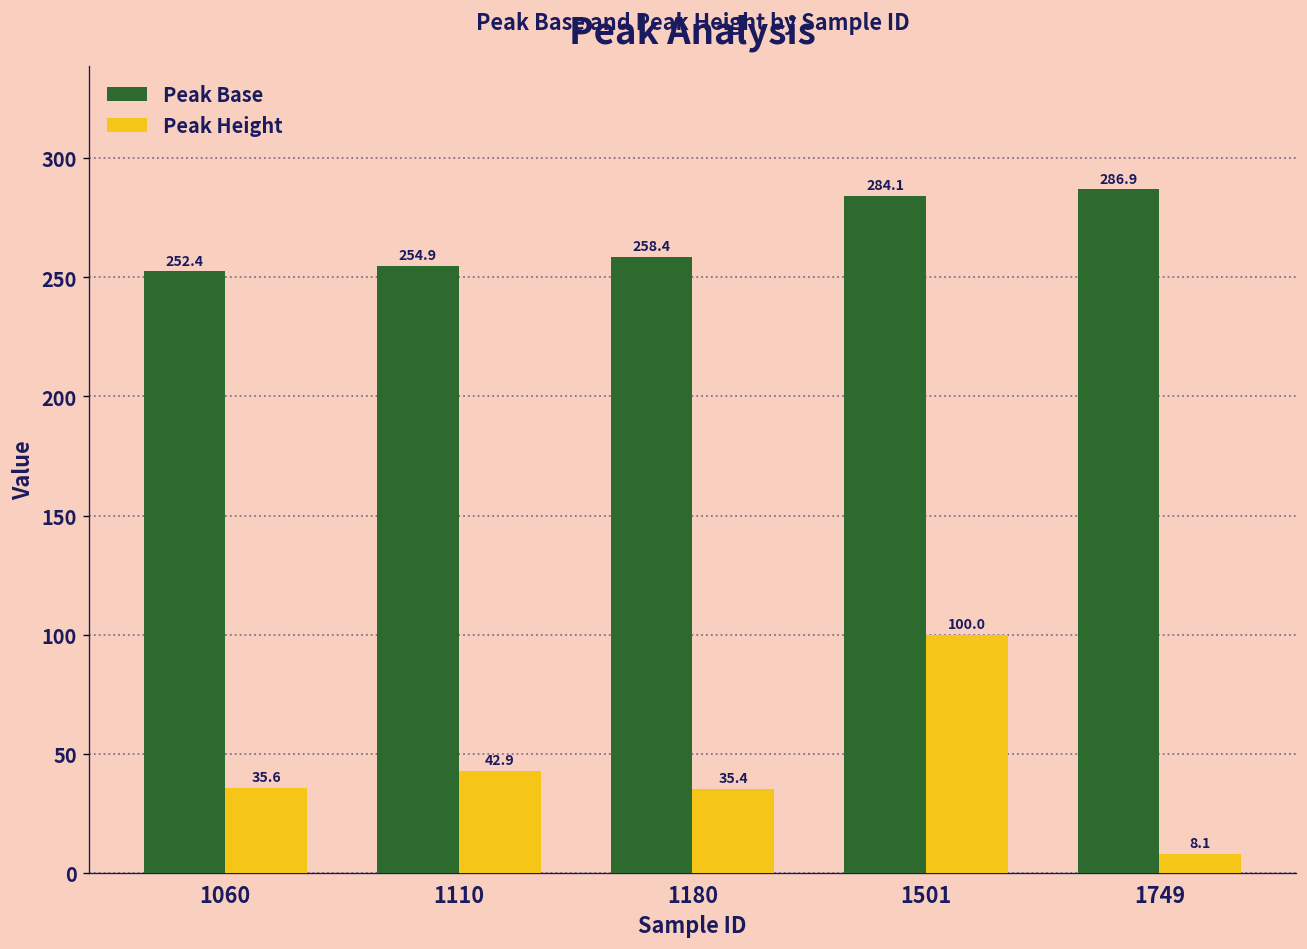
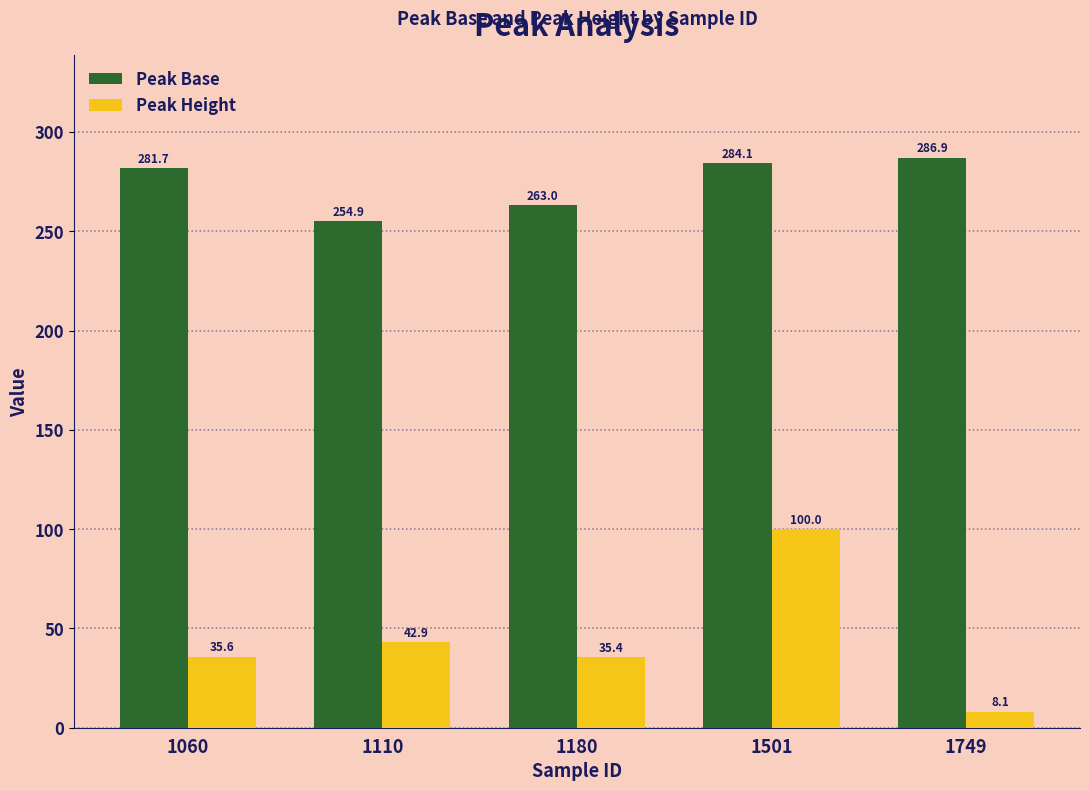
  {
    "Peak Base": {
-     "1060": 252.4,
+     "1060": 281.7,
      "1110": 254.9,
-     "1180": 258.4,
+     "1180": 263.0,
      "1501": 284.1,
      "1749": 286.9
    },
    "Peak Height": {
      "1060": 35.6,
      "1110": 42.9,
      "1180": 35.4,
      "1501": 100.0,
      "1749": 8.1
    }
  }
